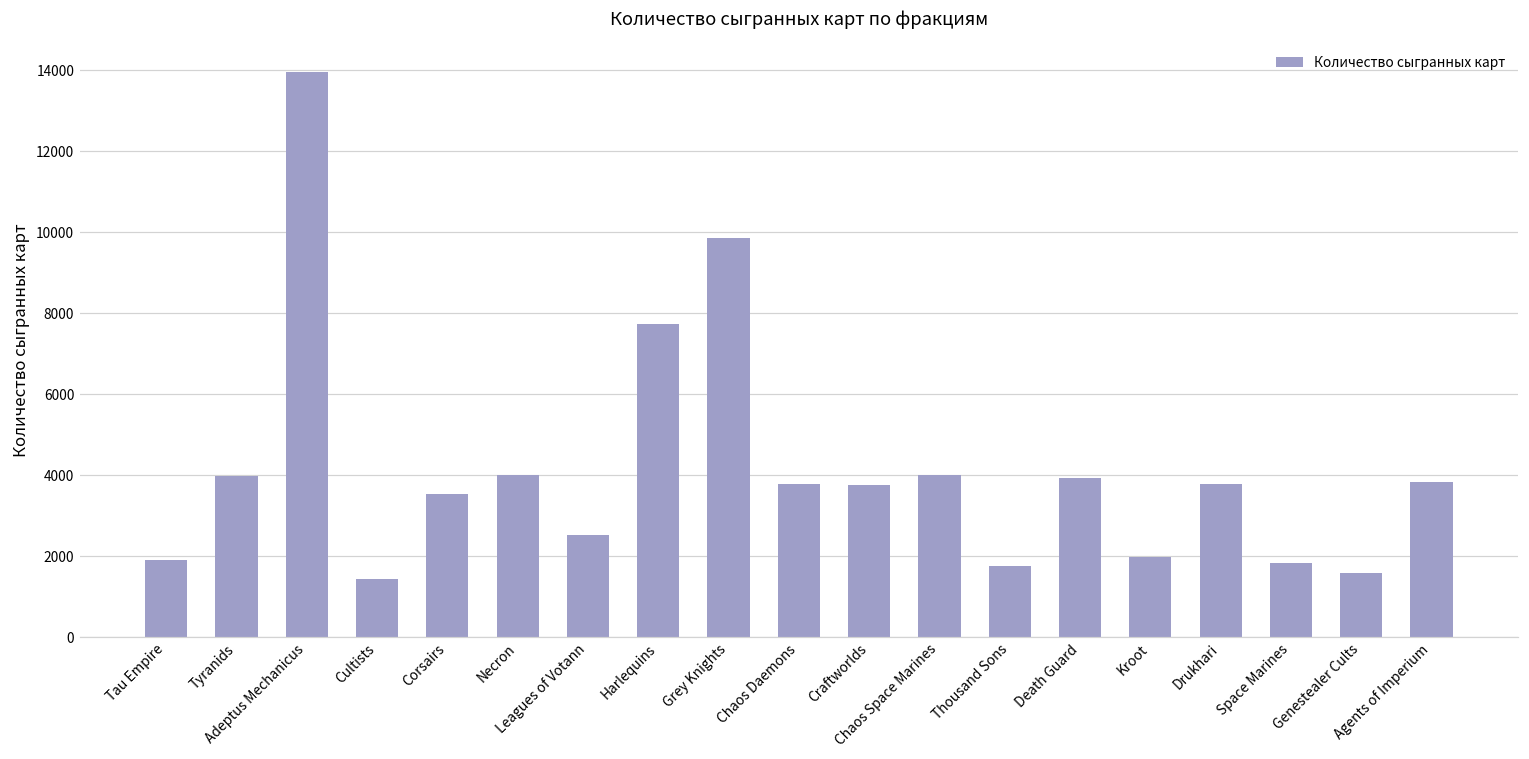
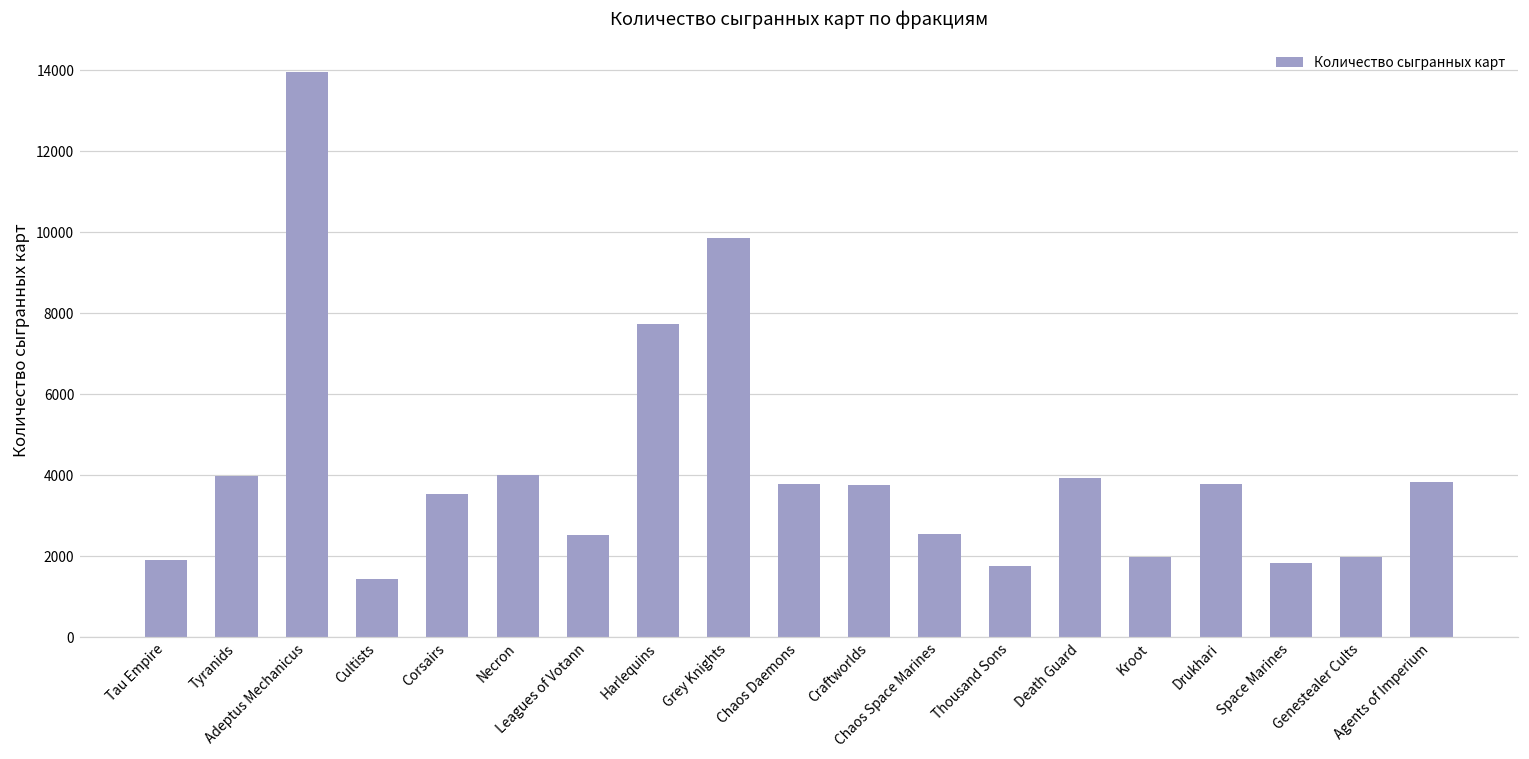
  {
    "Tau Empire": 1900,
    "Tyranids": 4000,
    "Adeptus Mechanicus": 14000,
    "Cultists": 1400,
    "Corsairs": 3500,
    "Necron": 4000,
    "Leagues of Votann": 2500,
    "Harlequins": 7700,
    "Grey Knights": 9900,
    "Chaos Daemons": 3800,
    "Craftworlds": 3700,
-   "Chaos Space Marines": 4000,
+   "Chaos Space Marines": 2600,
    "Thousand Sons": 1800,
    "Death Guard": 3900,
    "Kroot": 2000,
    "Drukhari": 3800,
    "Space Marines": 1800,
-   "Genestealer Cults": 1600,
+   "Genestealer Cults": 2000,
    "Agents of Imperium": 3800
  }
